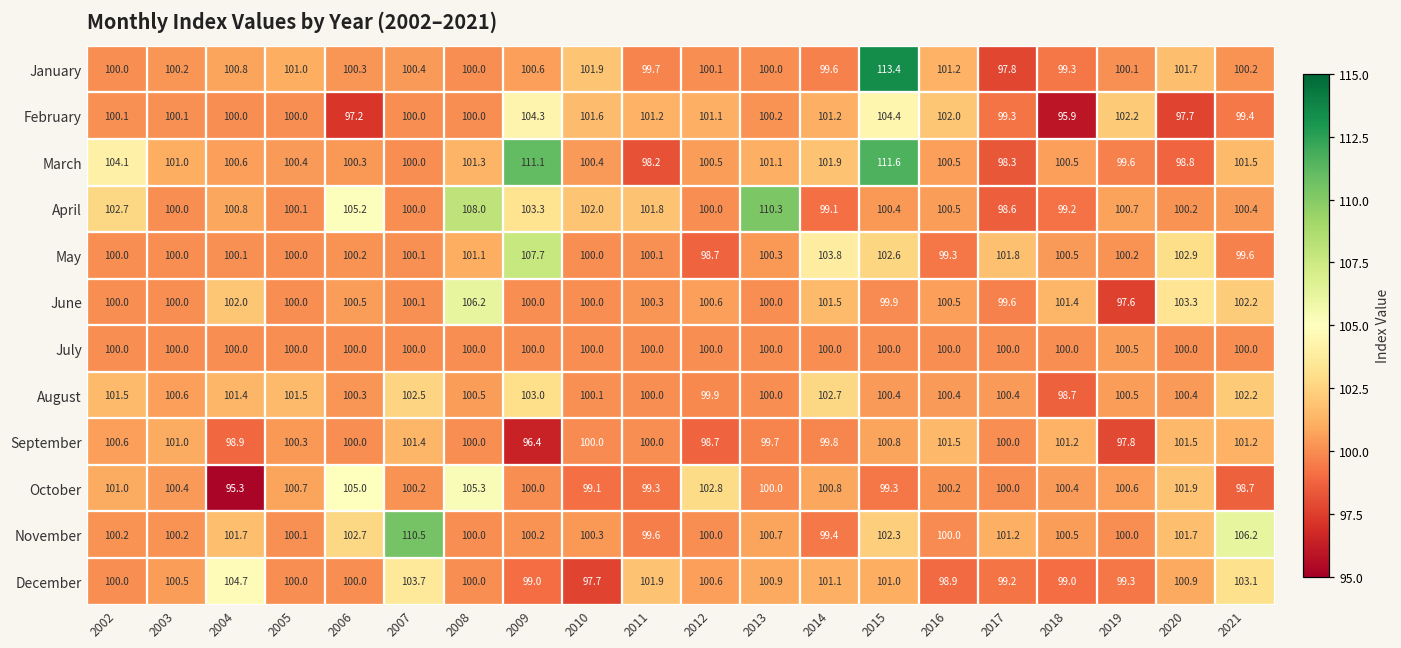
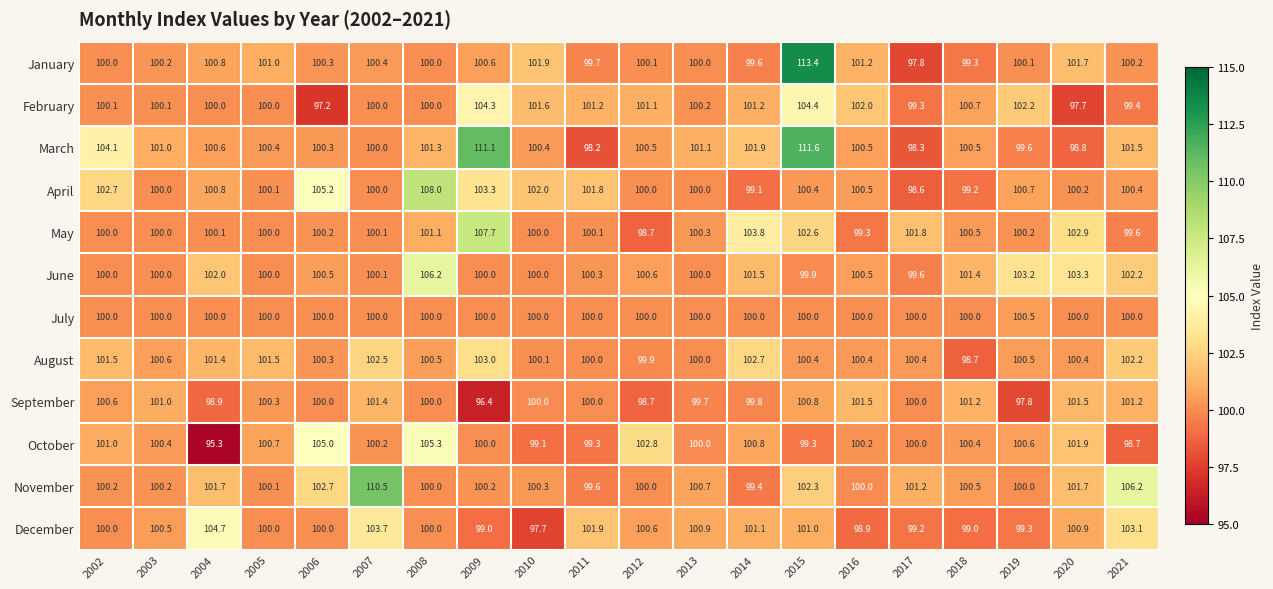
  {
    "February": {
      "2002": 100.1,
      "2003": 100.1,
      "2004": 100.0,
      "2005": 100.0,
      "2006": 97.2,
      "2007": 100.0,
      "2008": 100.0,
      "2009": 104.3,
      "2010": 101.6,
      "2011": 101.2,
      "2012": 101.1,
      "2013": 100.2,
      "2014": 101.2,
      "2015": 104.4,
      "2016": 102.0,
      "2017": 99.3,
-     "2018": 95.9,
+     "2018": 100.7,
      "2019": 102.2,
      "2020": 97.7,
      "2021": 99.4
    },
    "April": {
      "2002": 102.7,
      "2003": 100.0,
      "2004": 100.8,
      "2005": 100.1,
      "2006": 105.2,
      "2007": 100.0,
      "2008": 108.0,
      "2009": 103.3,
      "2010": 102.0,
      "2011": 101.8,
      "2012": 100.0,
-     "2013": 110.3,
+     "2013": 100.0,
      "2014": 99.1,
      "2015": 100.4,
      "2016": 100.5,
      "2017": 98.6,
      "2018": 99.2,
      "2019": 100.7,
      "2020": 100.2,
      "2021": 100.4
    },
    "June": {
      "2002": 100.0,
      "2003": 100.0,
      "2004": 102.0,
      "2005": 100.0,
      "2006": 100.5,
      "2007": 100.1,
      "2008": 106.2,
      "2009": 100.0,
      "2010": 100.0,
      "2011": 100.3,
      "2012": 100.6,
      "2013": 100.0,
      "2014": 101.5,
      "2015": 99.9,
      "2016": 100.5,
      "2017": 99.6,
      "2018": 101.4,
-     "2019": 97.6,
+     "2019": 103.2,
      "2020": 103.3,
      "2021": 102.2
    }
  }
